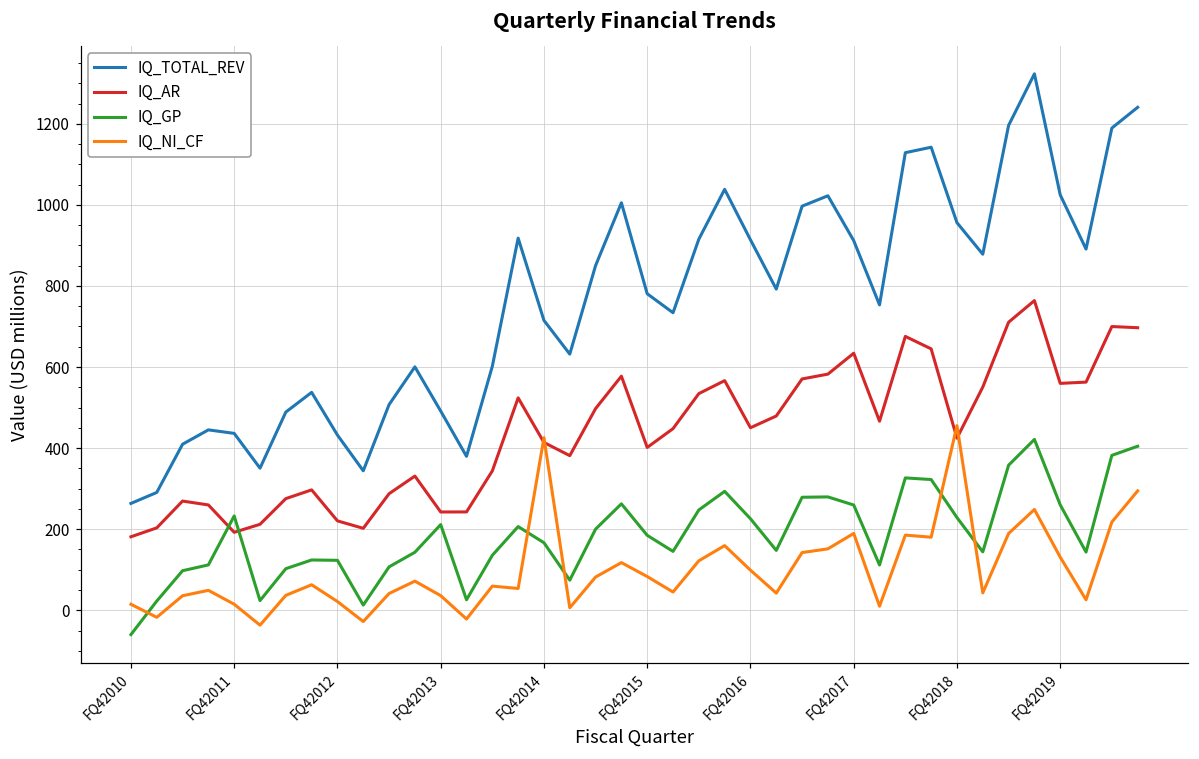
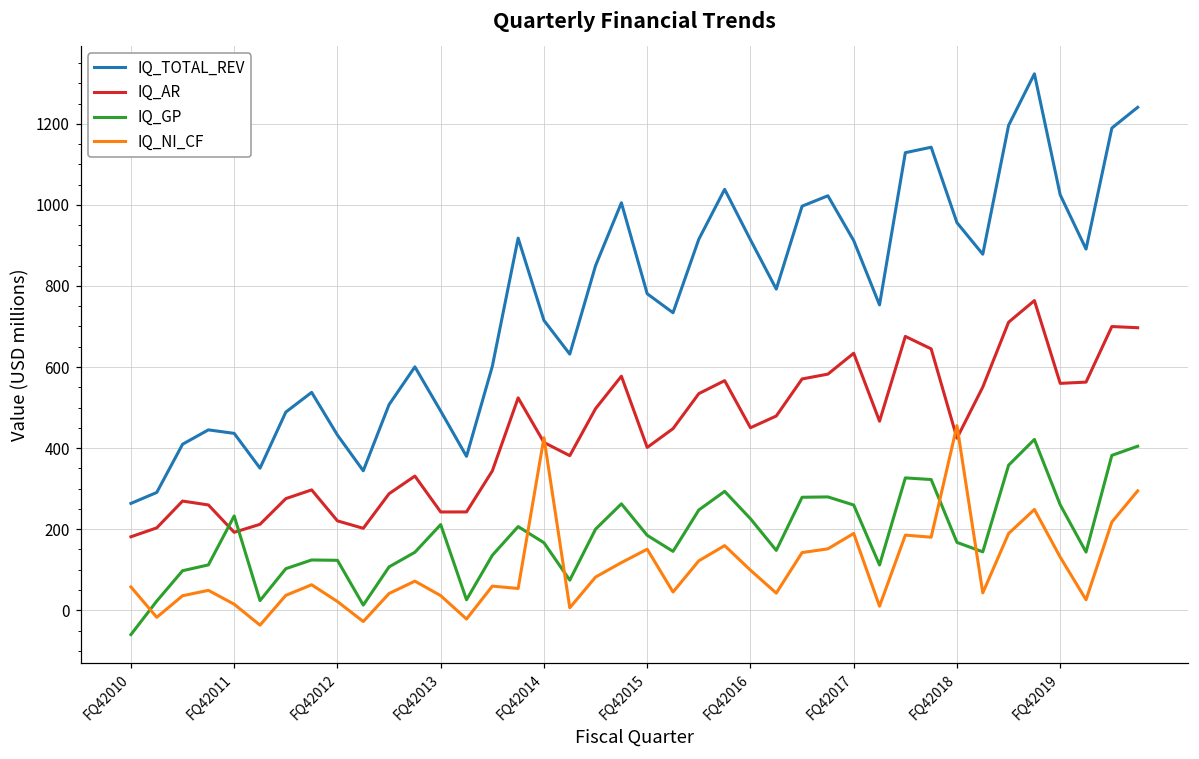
  {
    "IQ_TOTAL_REV": {
      "FQ42010": 260,
      "FQ42011": 440,
      "FQ42012": 430,
      "FQ42013": 490,
      "FQ42014": 720,
      "FQ42015": 780,
      "FQ42016": 910,
      "FQ42017": 910,
      "FQ42018": 960,
      "FQ42019": 1020
    },
    "IQ_AR": {
      "FQ42010": 180,
      "FQ42011": 190,
      "FQ42012": 220,
      "FQ42013": 240,
      "FQ42014": 410,
      "FQ42015": 400,
      "FQ42016": 450,
      "FQ42017": 630,
      "FQ42018": 420,
      "FQ42019": 560
    },
    "IQ_GP": {
      "FQ42010": -60,
      "FQ42011": 230,
      "FQ42012": 120,
      "FQ42013": 210,
      "FQ42014": 170,
      "FQ42015": 180,
      "FQ42016": 230,
      "FQ42017": 260,
-     "FQ42018": 230,
+     "FQ42018": 170,
      "FQ42019": 260
    },
    "IQ_NI_CF": {
-     "FQ42010": 10,
+     "FQ42010": 60,
      "FQ42011": 10,
      "FQ42012": 20,
      "FQ42013": 40,
      "FQ42014": 430,
-     "FQ42015": 80,
+     "FQ42015": 150,
      "FQ42016": 100,
      "FQ42017": 190,
      "FQ42018": 460,
      "FQ42019": 130
    }
  }
